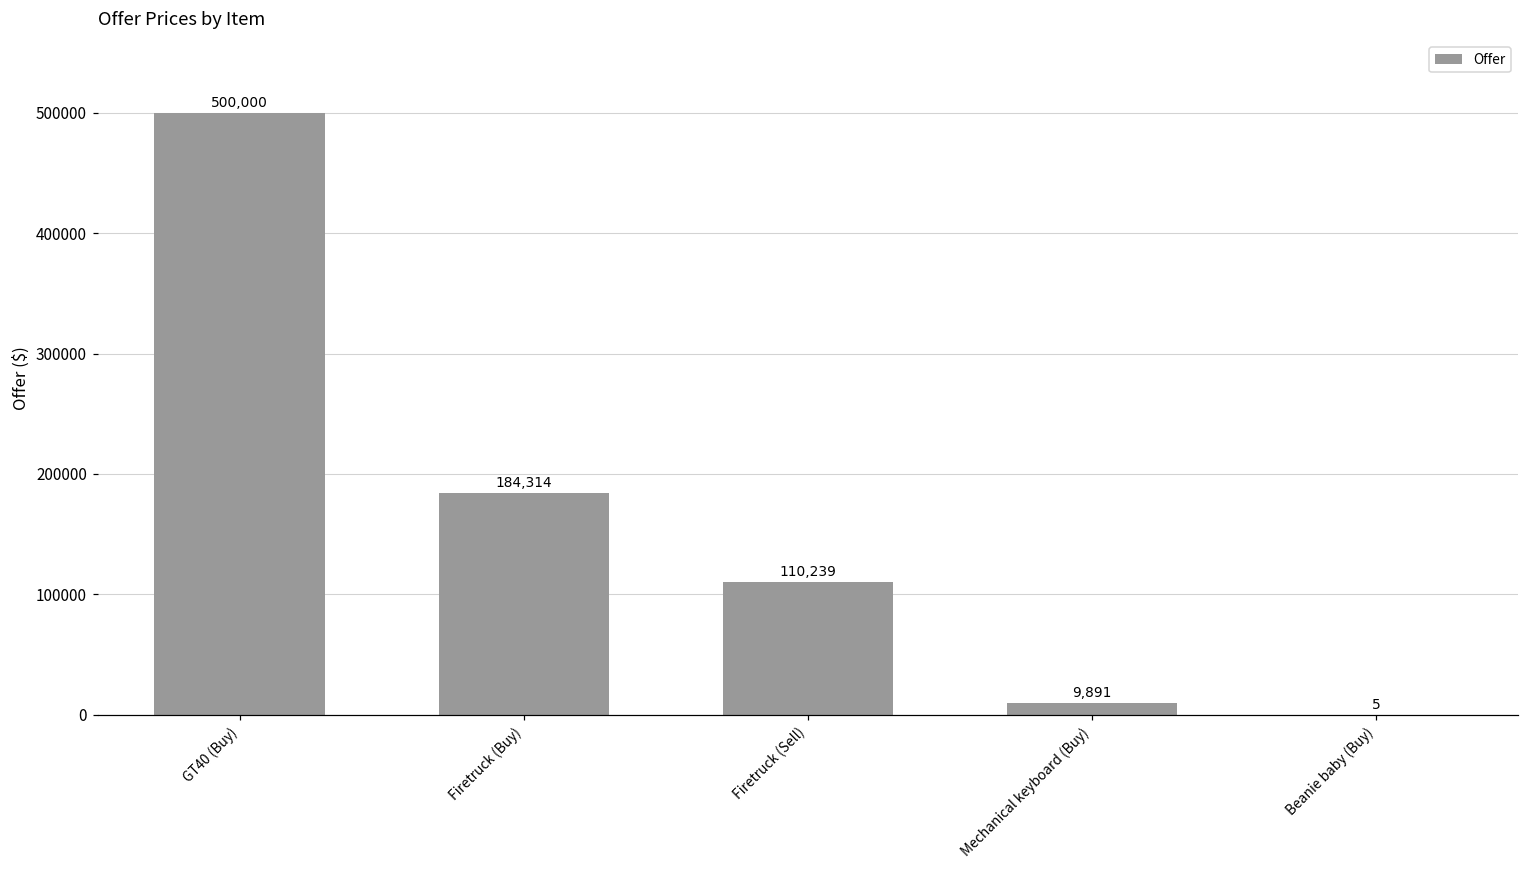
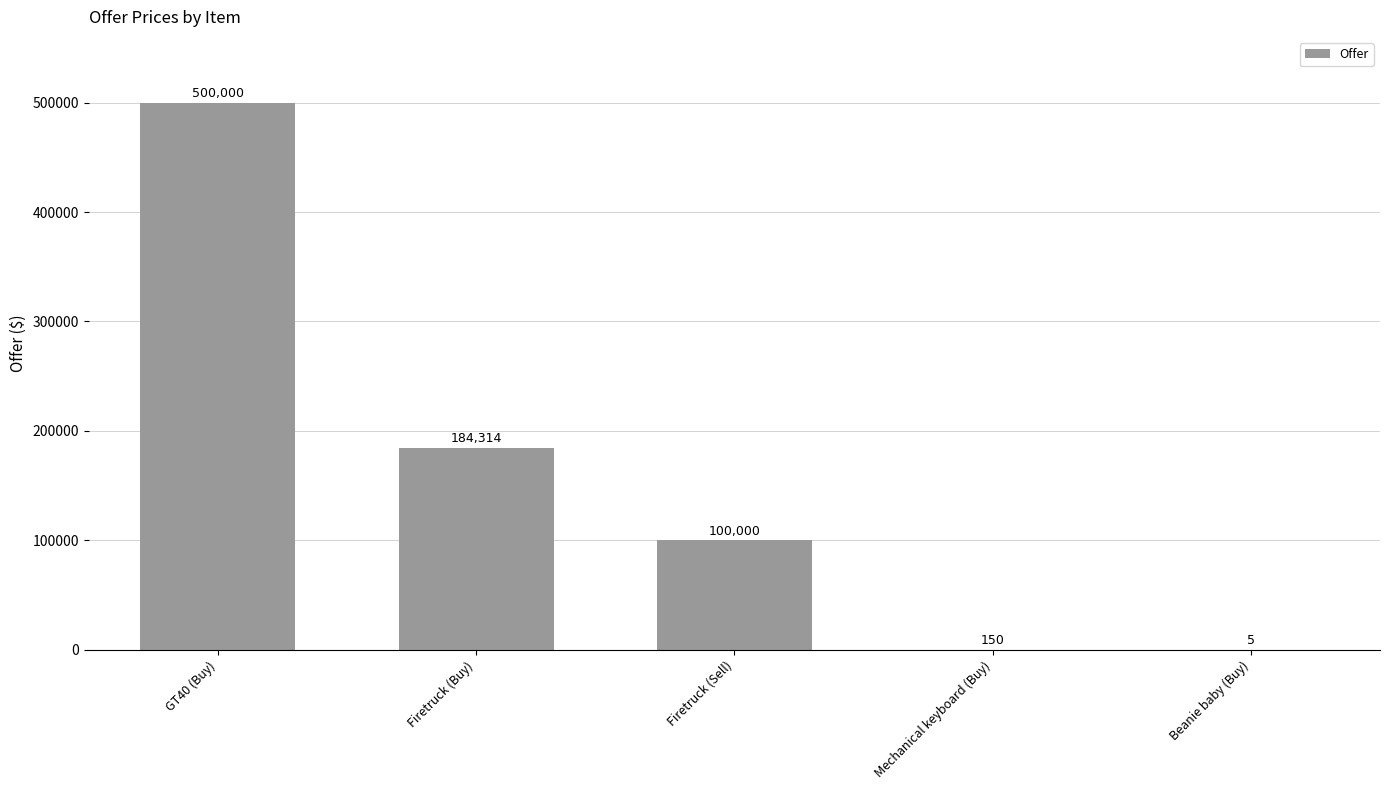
  {
    "GT40 (Buy)": "500,000",
    "Firetruck (Buy)": "184,314",
-   "Firetruck (Sell)": "110,239",
-   "Mechanical keyboard (Buy)": "9,891",
+   "Firetruck (Sell)": "100,000",
+   "Mechanical keyboard (Buy)": "150",
    "Beanie baby (Buy)": "5"
  }
